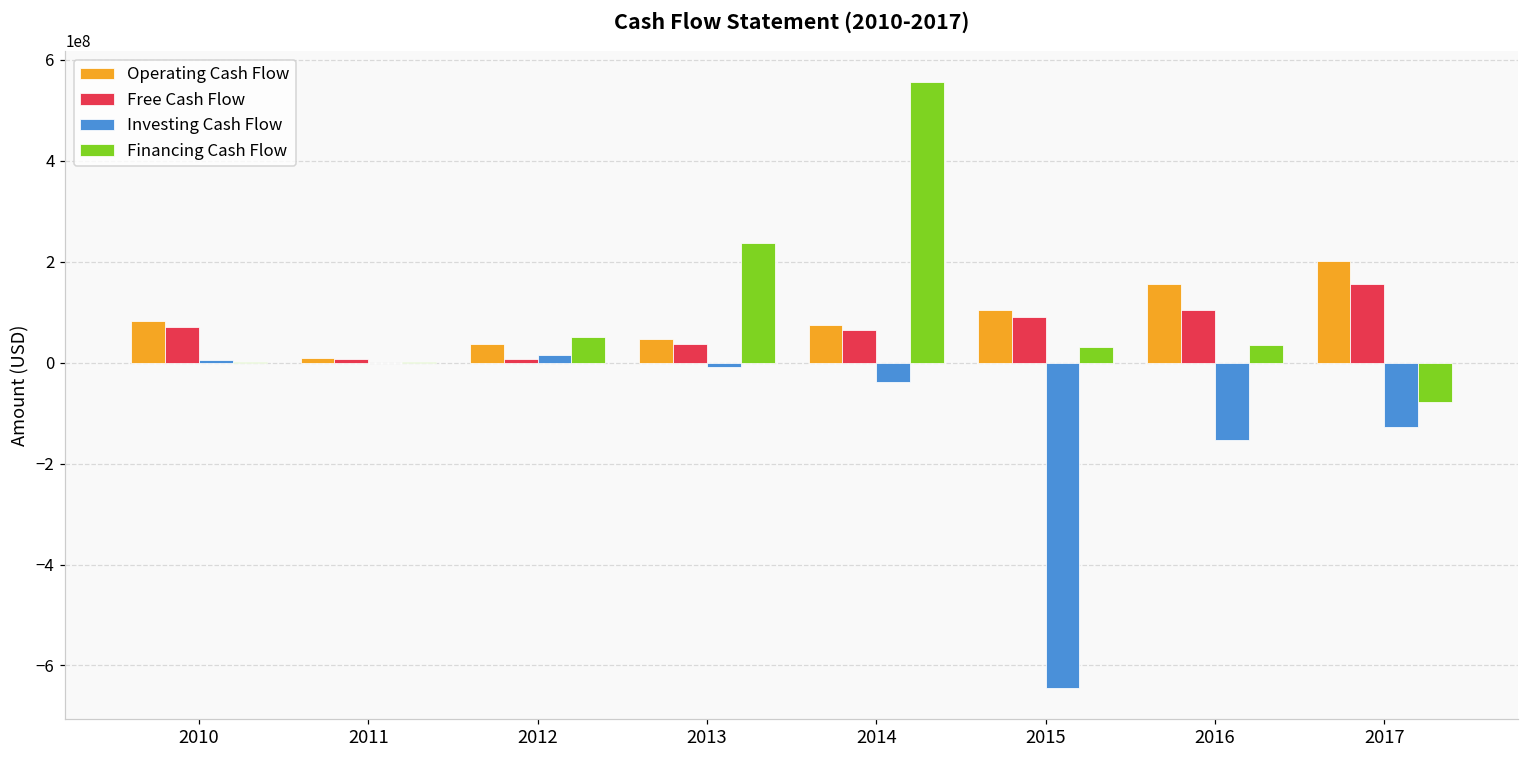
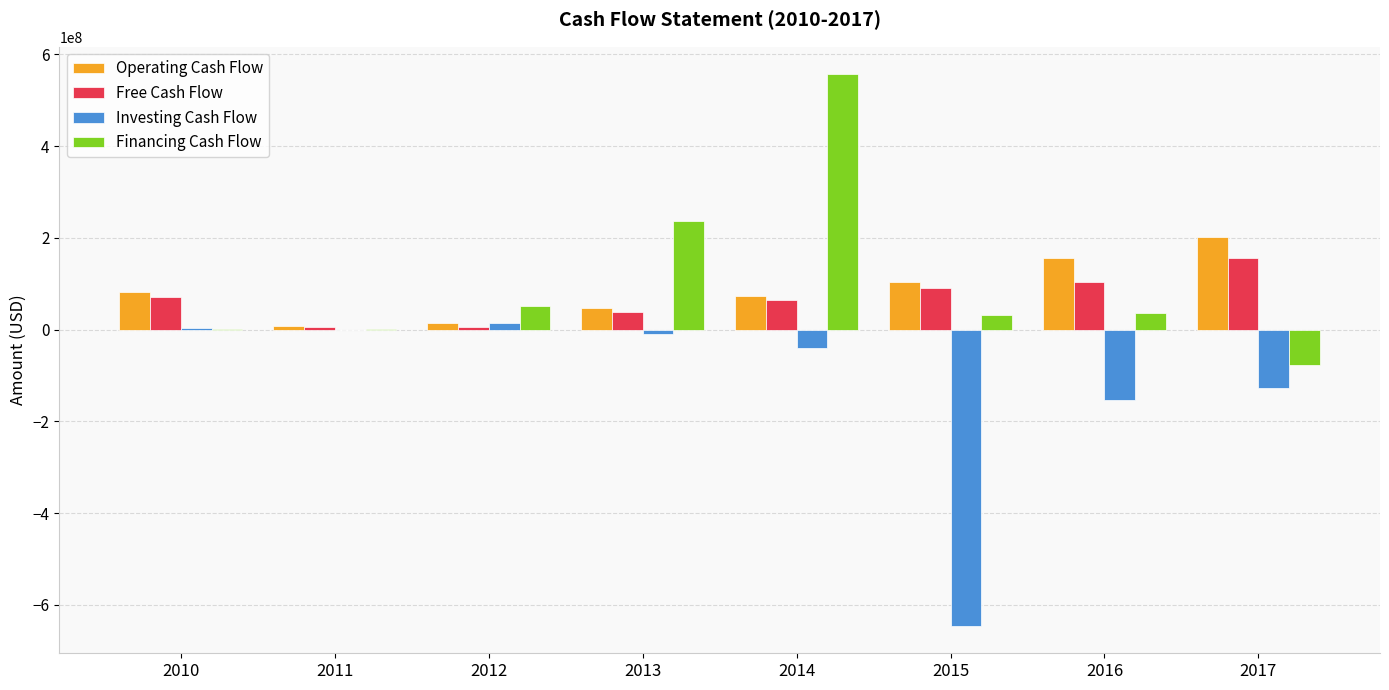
  {
    "Operating Cash Flow": {
      "2010": 80000000,
      "2011": 10000000,
-     "2012": 40000000,
+     "2012": 10000000,
      "2013": 50000000,
      "2014": 70000000,
      "2015": 100000000,
      "2016": 160000000,
      "2017": 200000000
    },
    "Free Cash Flow": {
      "2010": 70000000,
      "2011": 10000000,
      "2012": 10000000,
      "2013": 40000000,
      "2014": 60000000,
      "2015": 90000000,
      "2016": 100000000,
      "2017": 160000000
    },
    "Investing Cash Flow": {
      "2012": 10000000,
      "2013": -10000000,
      "2014": -40000000,
      "2015": -650000000,
      "2016": -150000000,
      "2017": -130000000
    },
    "Financing Cash Flow": {
      "2012": 50000000,
      "2013": 240000000,
      "2014": 560000000,
      "2015": 30000000,
      "2016": 40000000,
      "2017": -80000000
    }
  }
